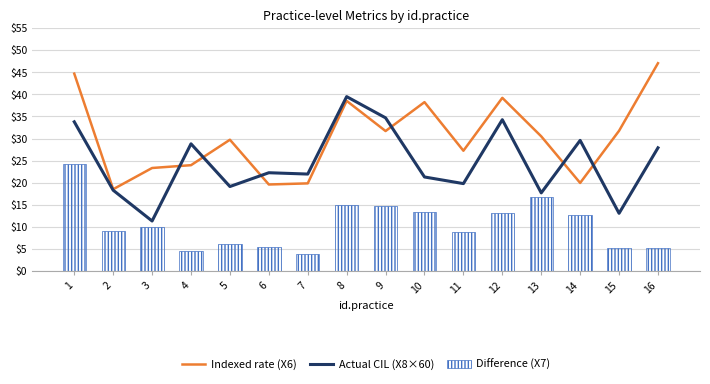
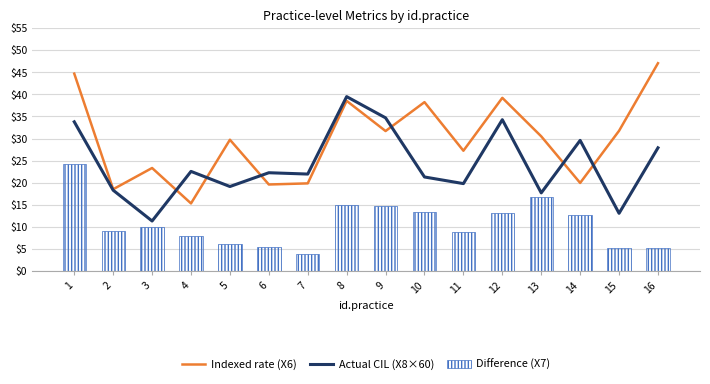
  {
    "Difference (X7)": {
      "1": "$24",
      "2": "$9",
      "3": "$10",
-     "4": "$5",
+     "4": "$8",
      "5": "$6",
      "6": "$6",
      "7": "$4",
      "8": "$15",
      "9": "$15",
      "10": "$13",
      "11": "$9",
      "12": "$13",
      "13": "$17",
      "14": "$13",
      "15": "$5",
      "16": "$5"
    },
    "Indexed rate (X6)": {
      "1": "$45",
      "3": "$23",
-     "4": "$24",
+     "4": "$15",
      "5": "$30",
      "6": "$20",
      "7": "$20",
      "8": "$39",
      "9": "$32",
      "10": "$38",
      "11": "$27",
      "12": "$39",
      "13": "$30",
      "14": "$20",
      "15": "$32",
      "16": "$47"
    },
    "Actual CIL (X8×60)": {
      "1": "$34",
      "3": "$11",
-     "4": "$29",
+     "4": "$23",
      "5": "$19",
      "6": "$22",
      "7": "$22",
      "8": "$39",
      "9": "$35",
      "10": "$21",
      "11": "$20",
      "12": "$34",
      "13": "$18",
      "14": "$30",
      "15": "$13",
      "16": "$28"
    }
  }
